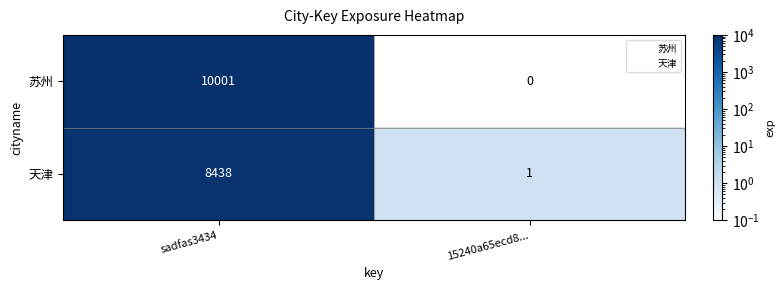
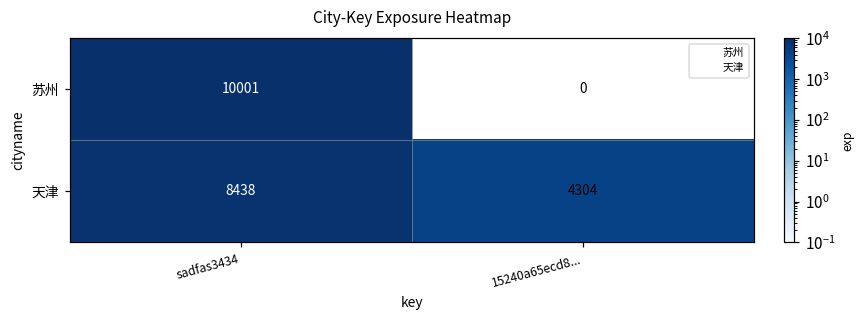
  {
    "苏州": {
      "sadfas3434": 10001,
      "15240a65ecd8...": 0
    },
    "天津": {
      "sadfas3434": 8438,
-     "15240a65ecd8...": 1
+     "15240a65ecd8...": 4304
    }
  }
